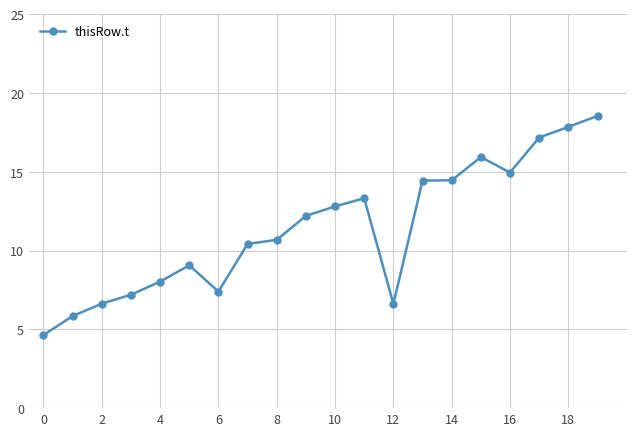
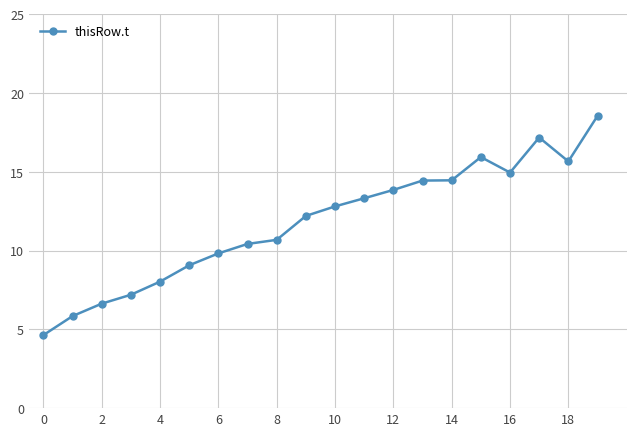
  {
    "0": 4.6,
    "2": 6.6,
    "4": 8.0,
-   "6": 7.4,
+   "6": 9.8,
    "8": 10.7,
    "10": 12.8,
-   "12": 6.6,
+   "12": 13.9,
    "14": 14.5,
    "16": 15.0,
-   "18": 17.9
+   "18": 15.7
  }
